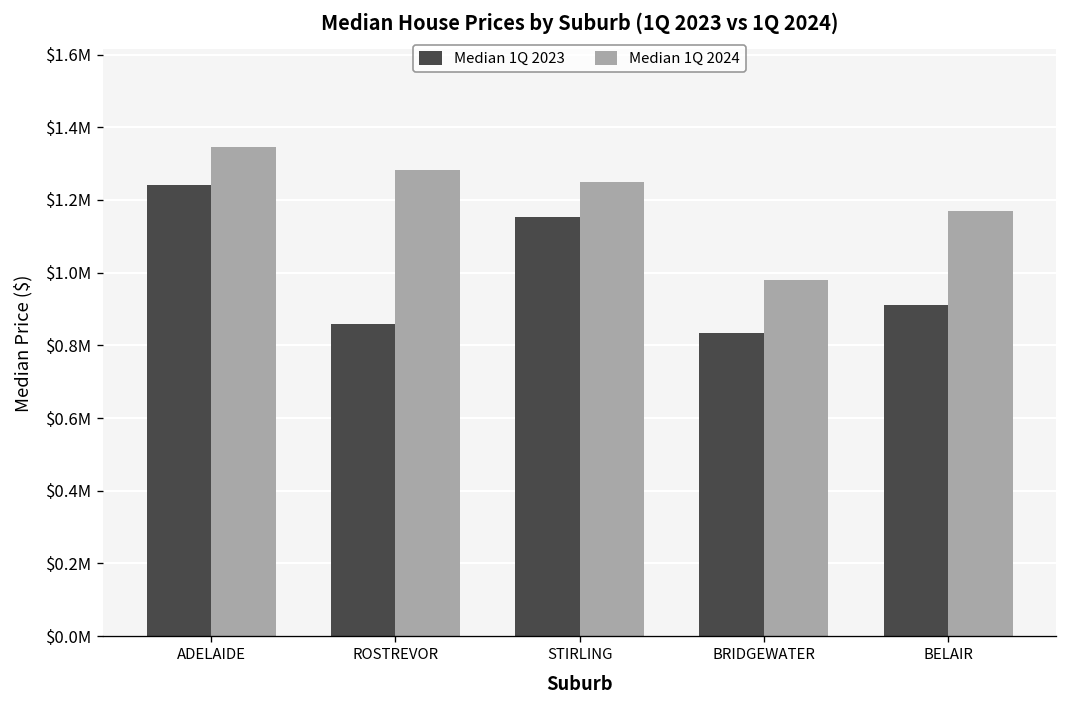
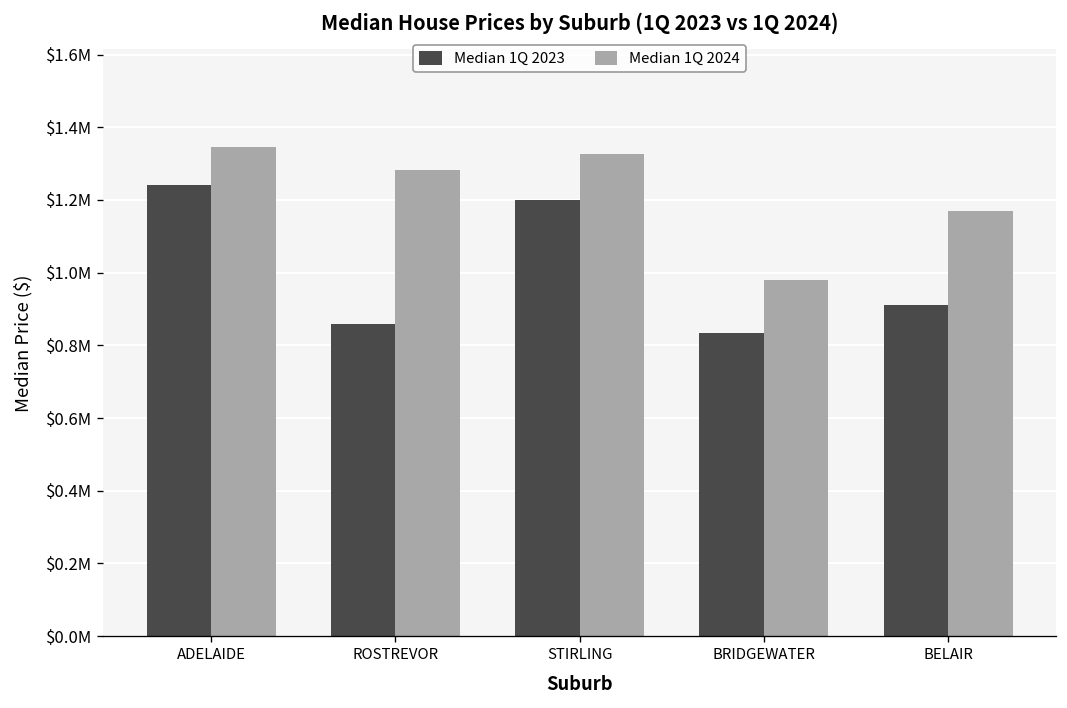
  {
    "Median 1Q 2023": {
      "ADELAIDE": "$1240000",
      "ROSTREVOR": "$860000",
-     "STIRLING": "$1150000",
+     "STIRLING": "$1200000",
      "BRIDGEWATER": "$840000",
      "BELAIR": "$910000"
    },
    "Median 1Q 2024": {
      "ADELAIDE": "$1350000",
      "ROSTREVOR": "$1280000",
-     "STIRLING": "$1250000",
+     "STIRLING": "$1330000",
      "BRIDGEWATER": "$980000",
      "BELAIR": "$1170000"
    }
  }
